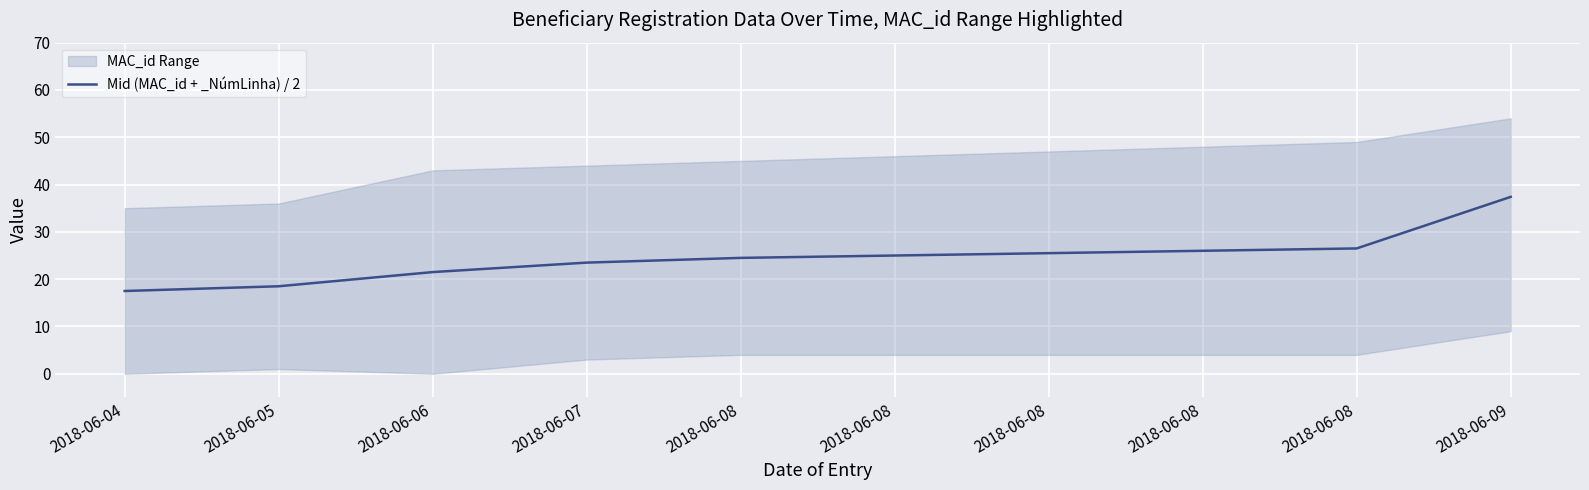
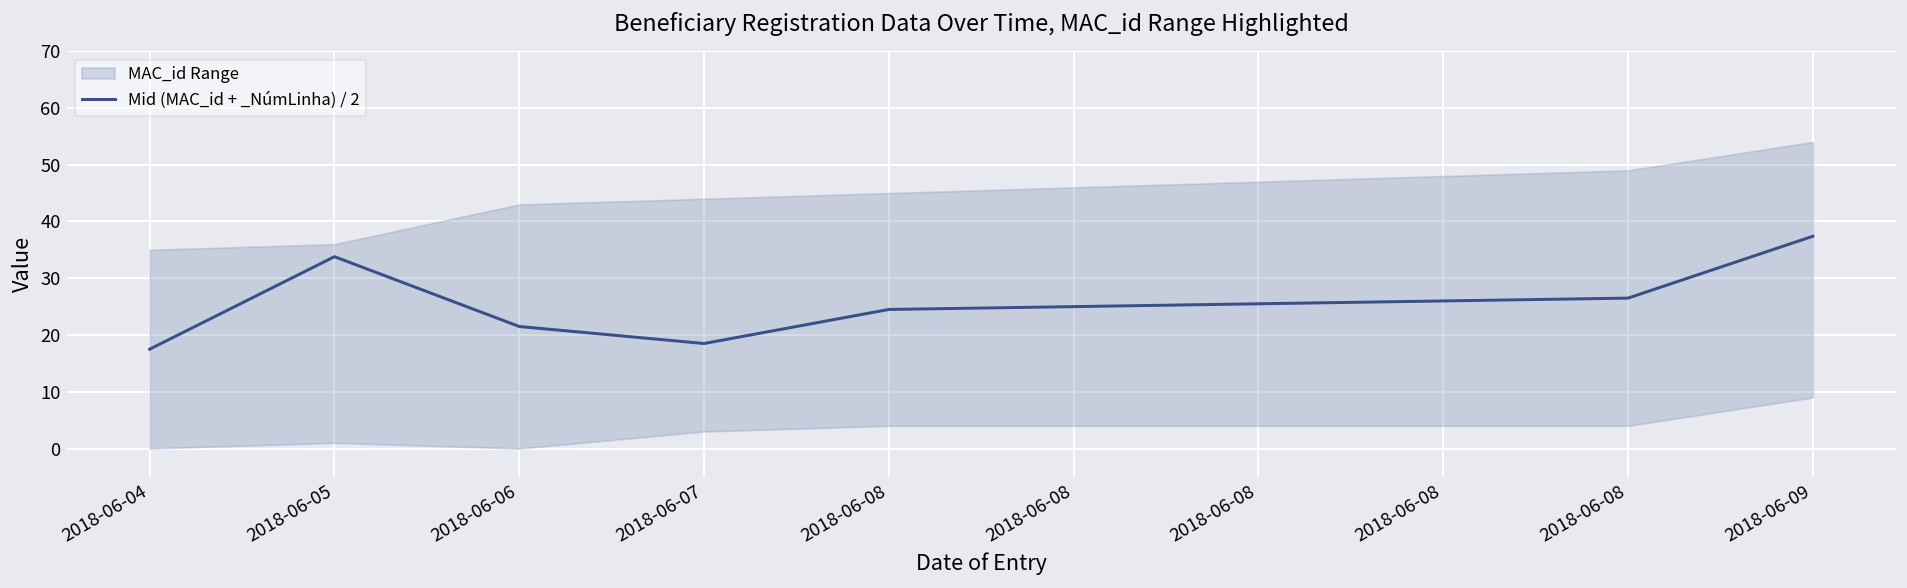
  {
    "Mid (MAC_id + _NúmLinha) / 2": {
      "2018-06-04": 18,
-     "2018-06-05": 19,
+     "2018-06-05": 34,
      "2018-06-06": 22,
-     "2018-06-07": 24,
+     "2018-06-07": 19,
      "2018-06-09": 37
    }
  }
